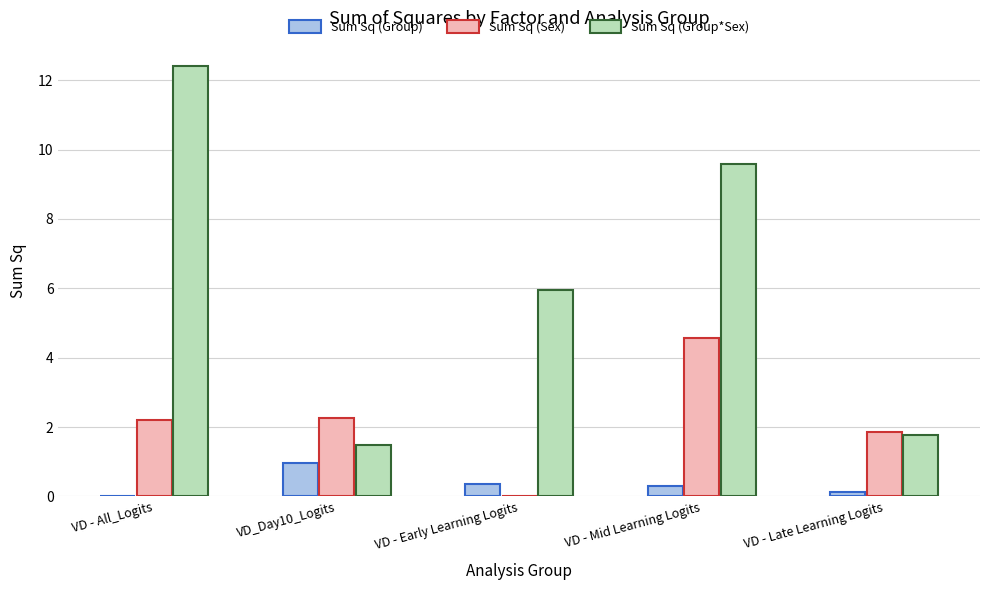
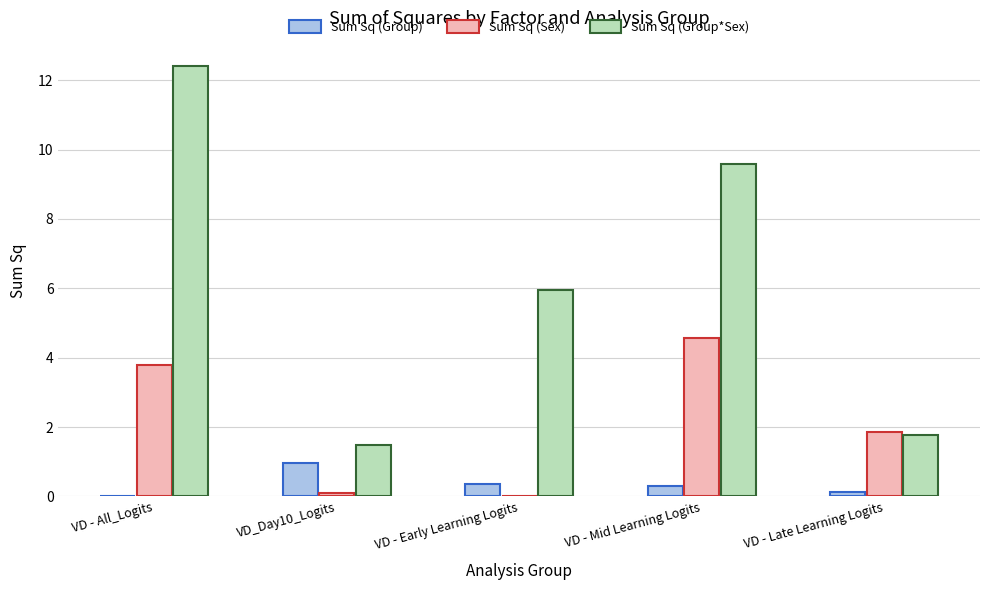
  {
    "Sum Sq (Sex)": {
-     "VD - All_Logits": 2.2,
-     "VD_Day10_Logits": 2.3,
+     "VD - All_Logits": 3.8,
+     "VD_Day10_Logits": 0.1,
      "VD - Early Learning Logits": 0.0,
      "VD - Mid Learning Logits": 4.6,
      "VD - Late Learning Logits": 1.9
    }
  }
